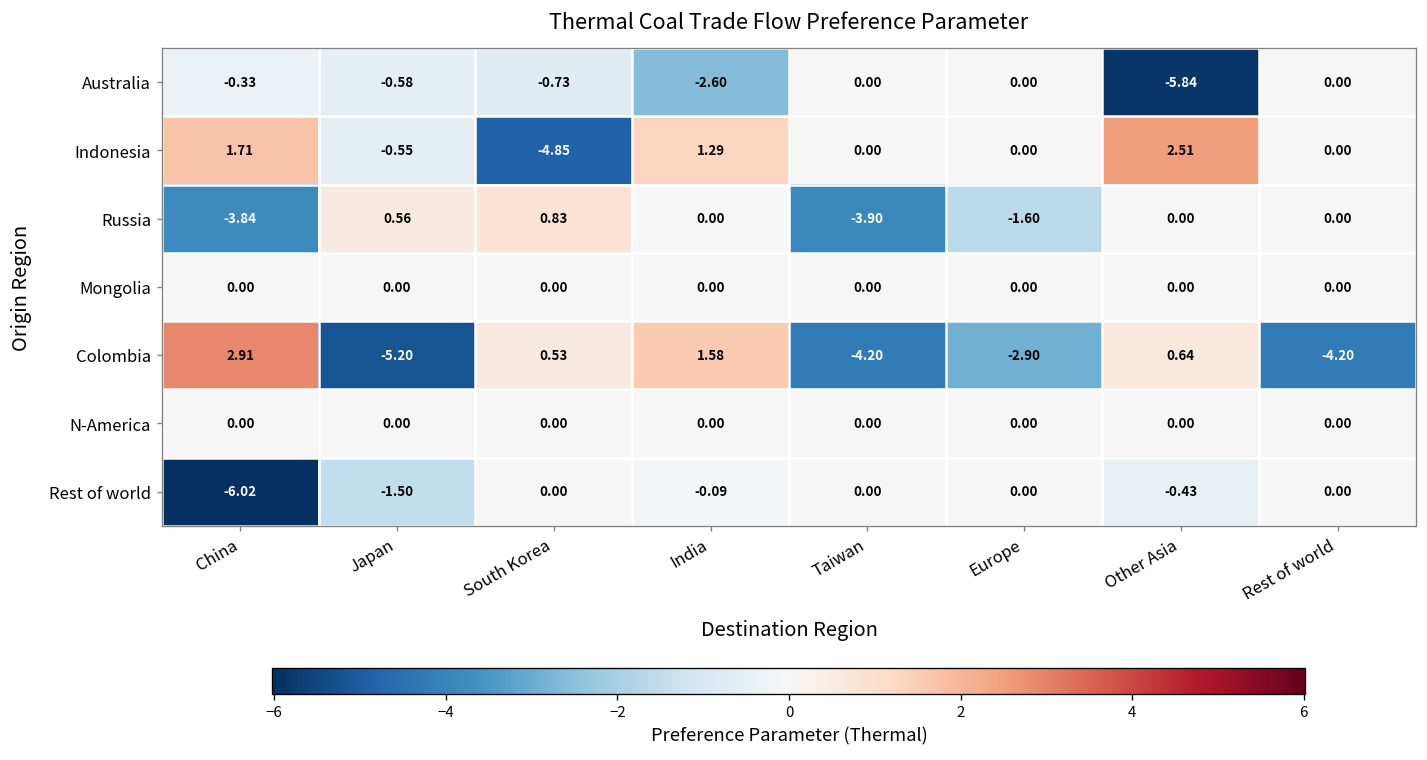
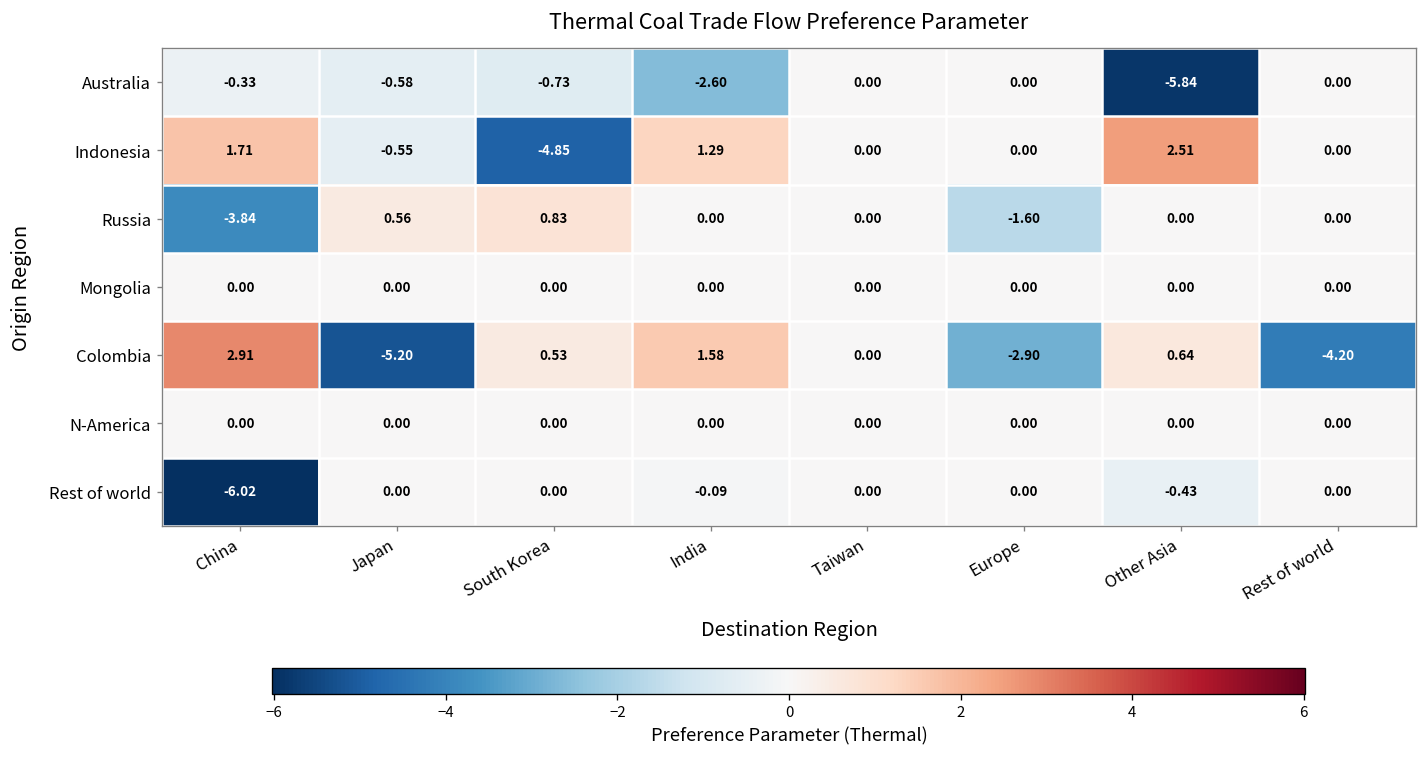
  {
    "Australia": {
      "China": -0.33,
      "Japan": -0.58,
      "South Korea": -0.73,
      "India": -2.60,
      "Taiwan": 0.00,
      "Europe": 0.00,
      "Other Asia": -5.84,
      "Rest of world": 0.00
    },
    "Indonesia": {
      "China": 1.71,
      "Japan": -0.55,
      "South Korea": -4.85,
      "India": 1.29,
      "Taiwan": 0.00,
      "Europe": 0.00,
      "Other Asia": 2.51,
      "Rest of world": 0.00
    },
    "Russia": {
      "China": -3.84,
      "Japan": 0.56,
      "South Korea": 0.83,
      "India": 0.00,
-     "Taiwan": -3.90,
+     "Taiwan": 0.00,
      "Europe": -1.60,
      "Other Asia": 0.00,
      "Rest of world": 0.00
    },
    "Mongolia": {
      "China": 0.00,
      "Japan": 0.00,
      "South Korea": 0.00,
      "India": 0.00,
      "Taiwan": 0.00,
      "Europe": 0.00,
      "Other Asia": 0.00,
      "Rest of world": 0.00
    },
    "Colombia": {
      "China": 2.91,
      "Japan": -5.20,
      "South Korea": 0.53,
      "India": 1.58,
-     "Taiwan": -4.20,
+     "Taiwan": 0.00,
      "Europe": -2.90,
      "Other Asia": 0.64,
      "Rest of world": -4.20
    },
    "N-America": {
      "China": 0.00,
      "Japan": 0.00,
      "South Korea": 0.00,
      "India": 0.00,
      "Taiwan": 0.00,
      "Europe": 0.00,
      "Other Asia": 0.00,
      "Rest of world": 0.00
    },
    "Rest of world": {
      "China": -6.02,
-     "Japan": -1.50,
+     "Japan": 0.00,
      "South Korea": 0.00,
      "India": -0.09,
      "Taiwan": 0.00,
      "Europe": 0.00,
      "Other Asia": -0.43,
      "Rest of world": 0.00
    }
  }
